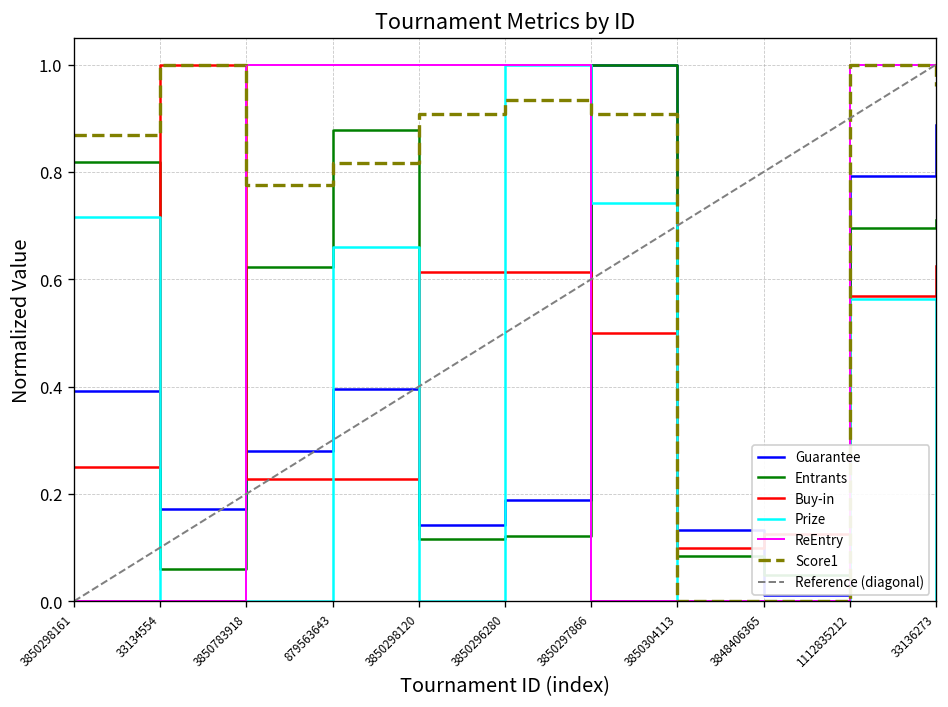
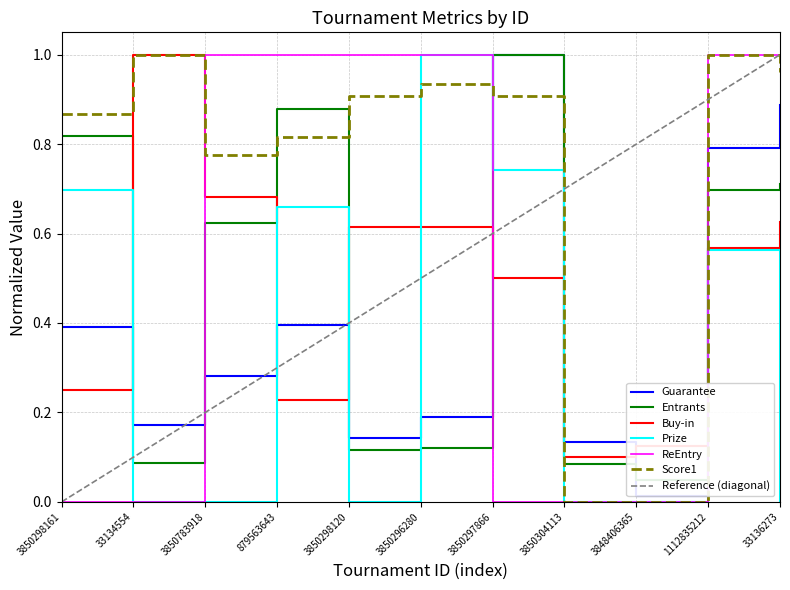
  {
    "Guarantee": {
      "3850298161": 0.39,
      "33134554": 0.17,
      "3850783918": 0.28,
      "879563643": 0.40,
      "3850298120": 0.14,
      "3850296280": 0.19,
      "3850304113": 0.13,
      "3848406365": 0.01,
      "1112835212": 0.79,
      "33136273": 0.89
    },
    "Entrants": {
      "3850298161": 0.82,
-     "33134554": 0.06,
+     "33134554": 0.09,
      "3850783918": 0.62,
      "879563643": 0.88,
      "3850298120": 0.12,
      "3850296280": 0.12,
      "3850304113": 0.09,
      "1112835212": 0.70,
      "33136273": 0.71
    },
    "Buy-in": {
      "3850298161": 0.25,
-     "3850783918": 0.23,
+     "3850783918": 0.68,
      "879563643": 0.23,
      "3850298120": 0.61,
      "3850296280": 0.61,
      "3850297866": 0.50,
      "3850304113": 0.10,
      "33136273": 0.63
    },
    "Prize": {
-     "3850298161": 0.72,
+     "3850298161": 0.70,
      "3850783918": 0.00,
      "879563643": 0.66,
      "3850298120": 0.00,
      "3850297866": 0.74,
      "33136273": 0.00
    },
    "ReEntry": {
      "3850783918": 1.00,
      "879563643": 1.00,
      "3850298120": 1.00,
      "3850297866": 0.00
    },
    "Score1": {
      "3850298161": 0.87,
      "3850783918": 0.78,
      "879563643": 0.82,
      "3850298120": 0.91,
      "3850296280": 0.93,
      "3850297866": 0.91,
      "33136273": 0.96
    }
  }
